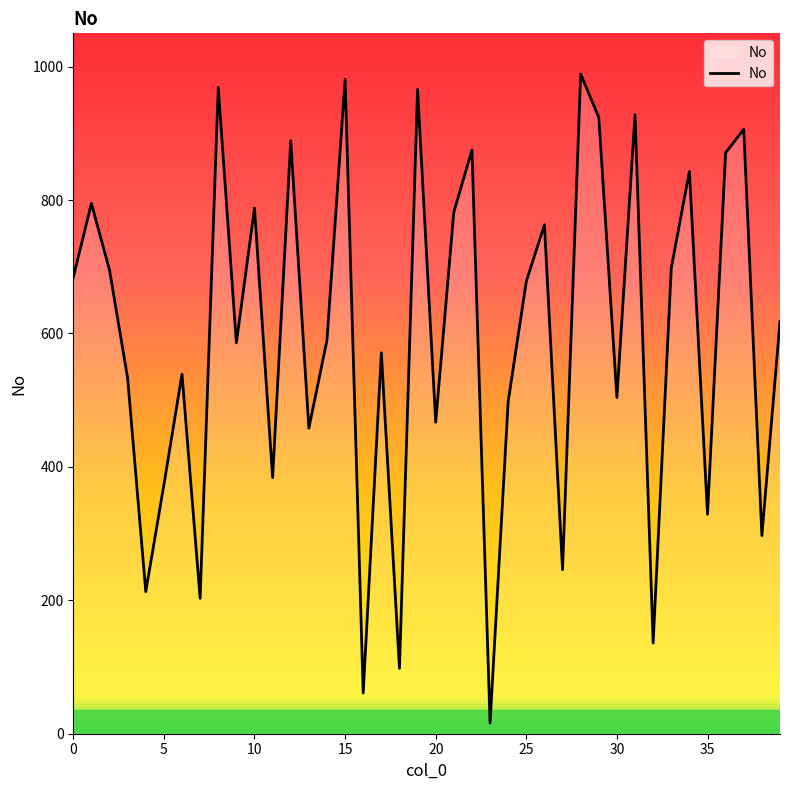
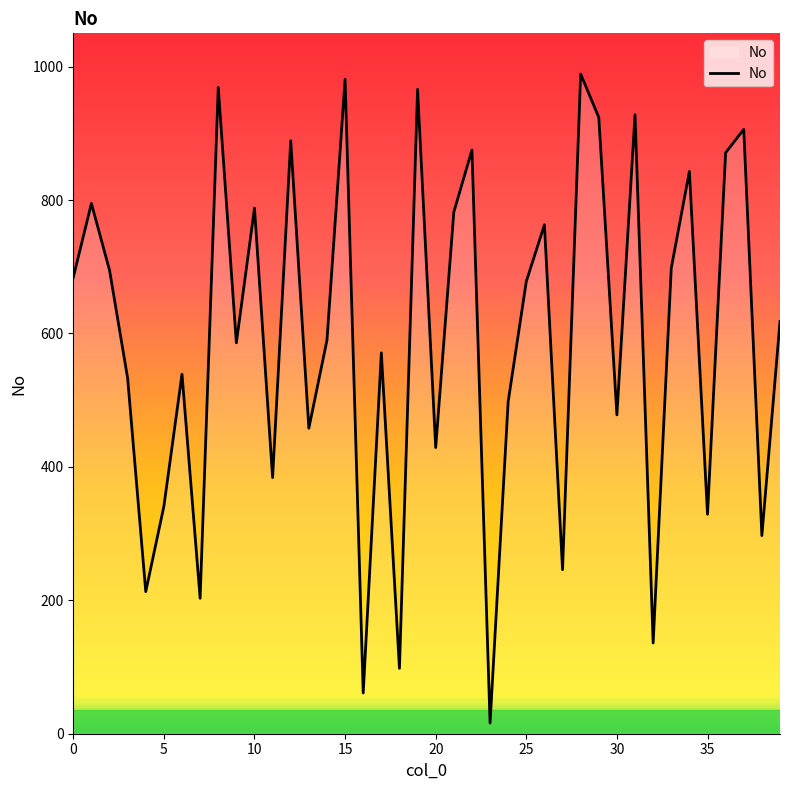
  {
    "0": 680,
-   "5": 370,
+   "5": 340,
    "10": 790,
    "15": 980,
-   "20": 470,
+   "20": 430,
    "25": 680,
-   "30": 500,
+   "30": 480,
    "35": 330
  }
